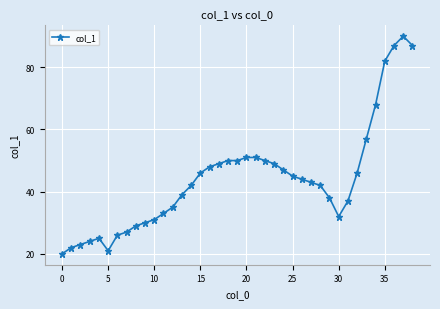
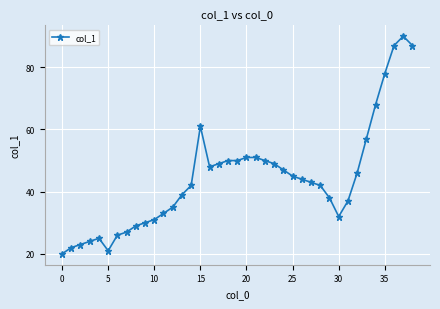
  {
    "0": 20,
    "5": 21,
    "10": 31,
-   "15": 46,
+   "15": 61,
    "20": 51,
    "25": 45,
    "30": 32,
-   "35": 82
+   "35": 78
  }
